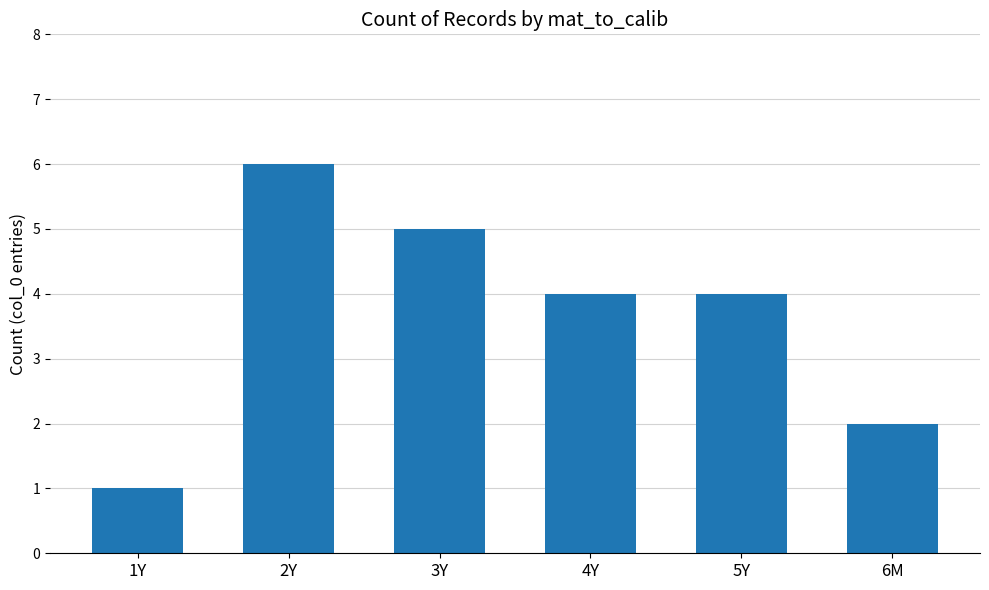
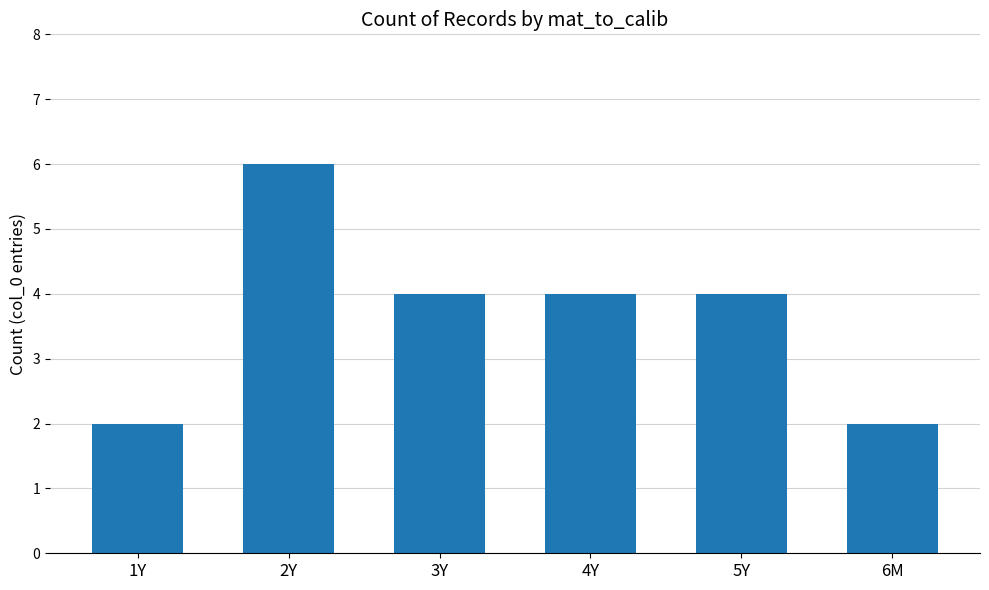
  {
-   "1Y": 1,
+   "1Y": 2,
    "2Y": 6,
-   "3Y": 5,
+   "3Y": 4,
    "4Y": 4,
    "5Y": 4,
    "6M": 2
  }
